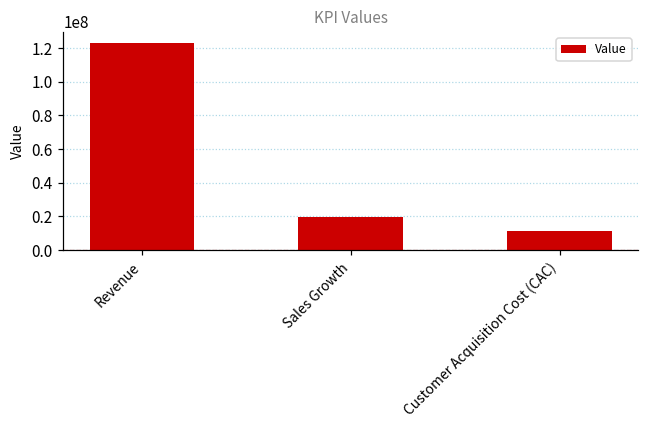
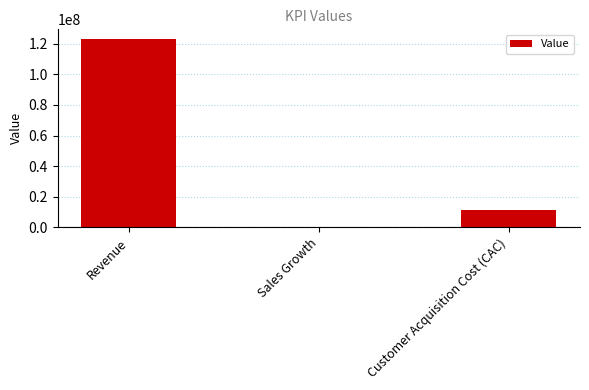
  {
    "Revenue": 123000000,
-   "Sales Growth": 19000000,
+   "Sales Growth": 0,
    "Customer Acquisition Cost (CAC)": 12000000
  }
